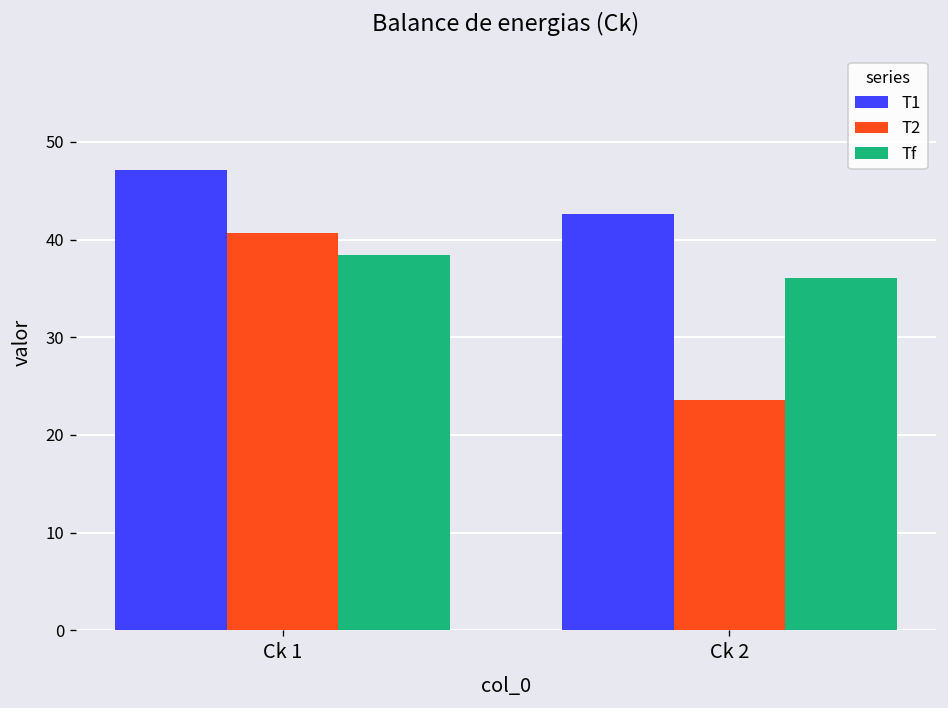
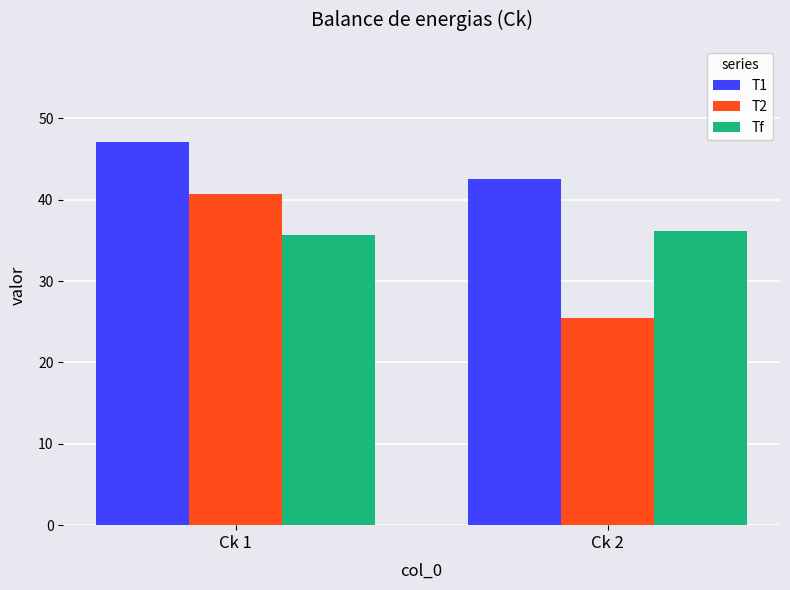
  {
    "T1": {
      "Ck 1": 47,
      "Ck 2": 43
    },
    "T2": {
      "Ck 1": 41,
-     "Ck 2": 24
+     "Ck 2": 26
    },
    "Tf": {
-     "Ck 1": 38,
+     "Ck 1": 36,
      "Ck 2": 36
    }
  }
